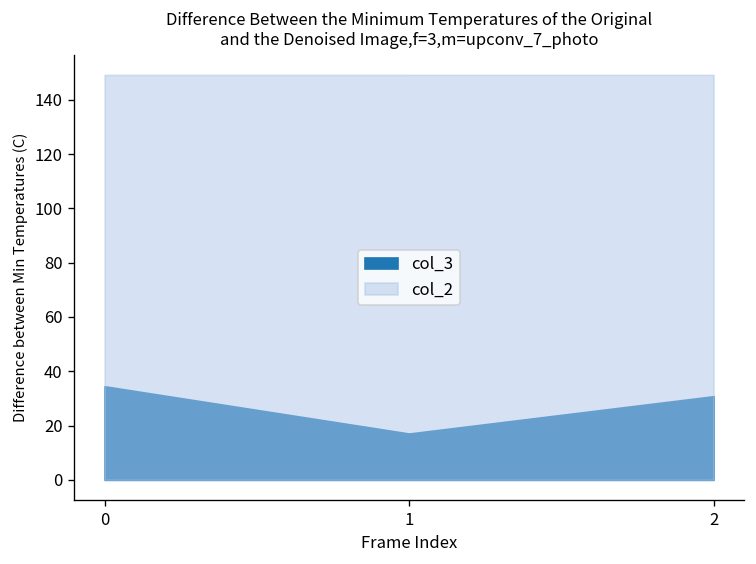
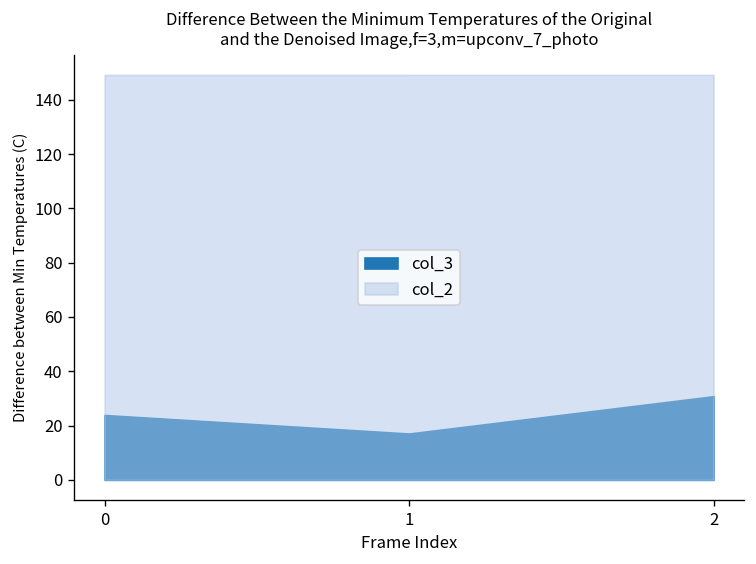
  {
    "col_3": {
-     "0": 34,
+     "0": 24,
      "1": 17,
      "2": 31
    },
    "col_2": {
      "0": 149,
      "1": 149,
      "2": 149
    }
  }
